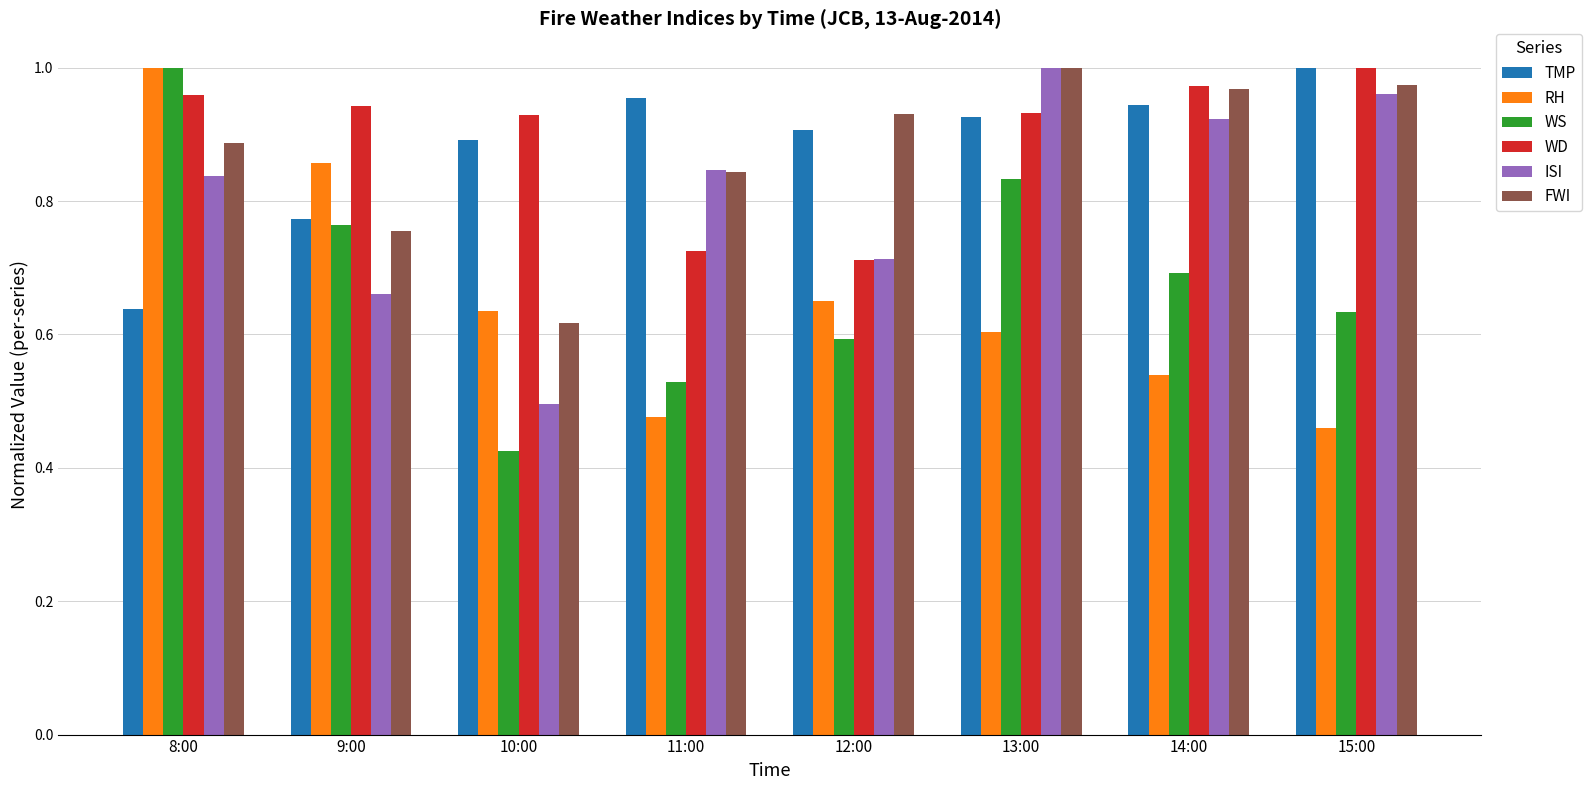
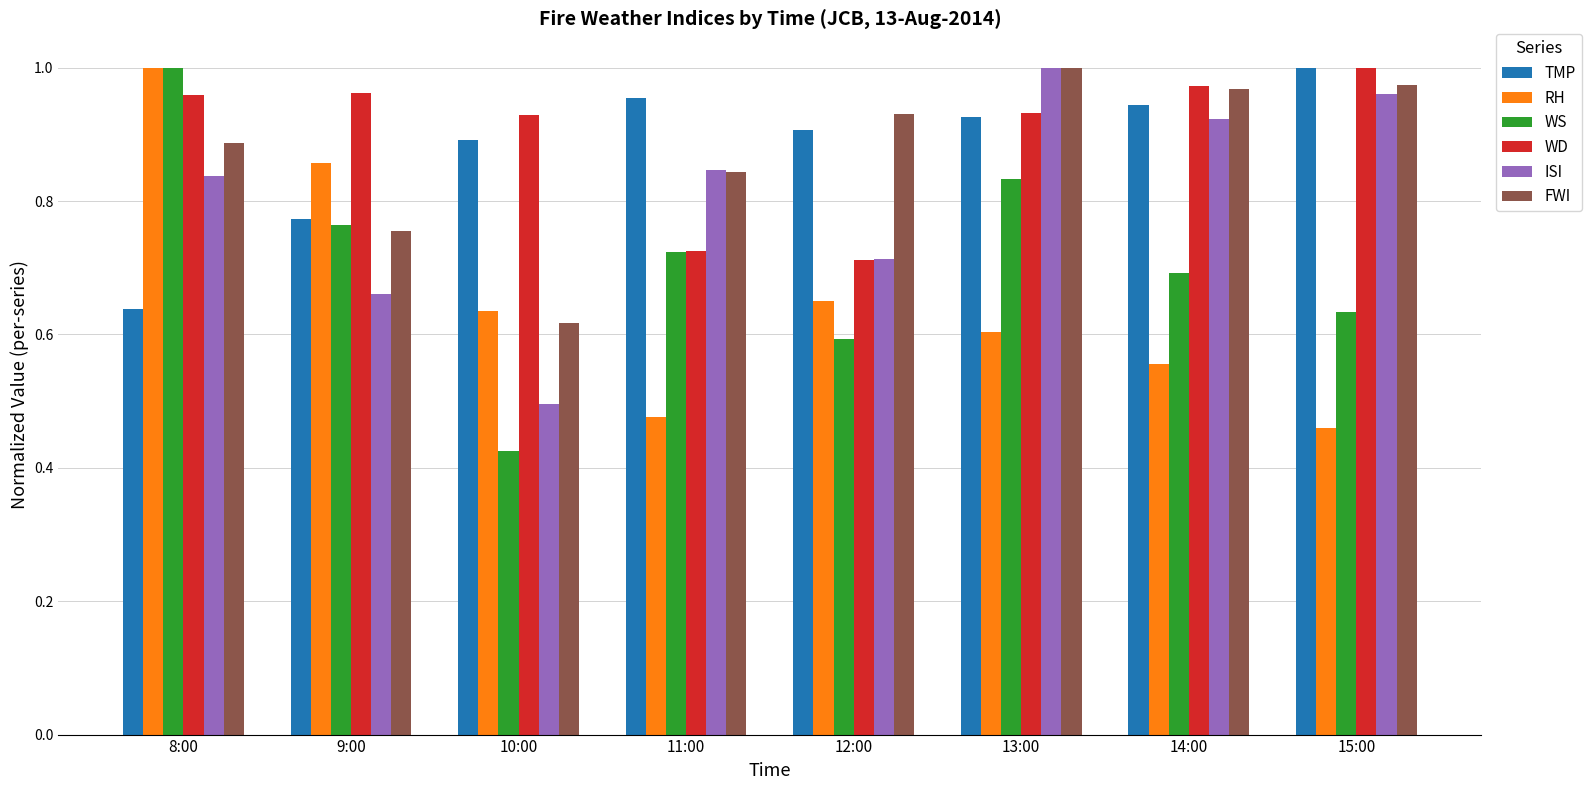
  {
    "TMP": {
      "8:00": 0.64,
      "9:00": 0.77,
      "10:00": 0.89,
      "11:00": 0.96,
      "12:00": 0.91,
      "13:00": 0.93,
      "14:00": 0.94,
      "15:00": 1.00
    },
    "RH": {
      "8:00": 1.00,
      "9:00": 0.86,
      "10:00": 0.63,
      "11:00": 0.48,
      "12:00": 0.65,
      "13:00": 0.60,
-     "14:00": 0.54,
+     "14:00": 0.56,
      "15:00": 0.46
    },
    "WS": {
      "8:00": 1.00,
      "9:00": 0.76,
      "10:00": 0.43,
-     "11:00": 0.53,
+     "11:00": 0.72,
      "12:00": 0.59,
      "13:00": 0.83,
      "14:00": 0.69,
      "15:00": 0.63
    },
    "WD": {
      "8:00": 0.96,
-     "9:00": 0.94,
+     "9:00": 0.96,
      "10:00": 0.93,
      "11:00": 0.72,
      "12:00": 0.71,
      "13:00": 0.93,
      "14:00": 0.97,
      "15:00": 1.00
    },
    "ISI": {
      "8:00": 0.84,
      "9:00": 0.66,
      "10:00": 0.50,
      "11:00": 0.85,
      "12:00": 0.71,
      "13:00": 1.00,
      "14:00": 0.92,
      "15:00": 0.96
    },
    "FWI": {
      "8:00": 0.89,
      "9:00": 0.75,
      "10:00": 0.62,
      "11:00": 0.84,
      "12:00": 0.93,
      "13:00": 1.00,
      "14:00": 0.97,
      "15:00": 0.97
    }
  }
